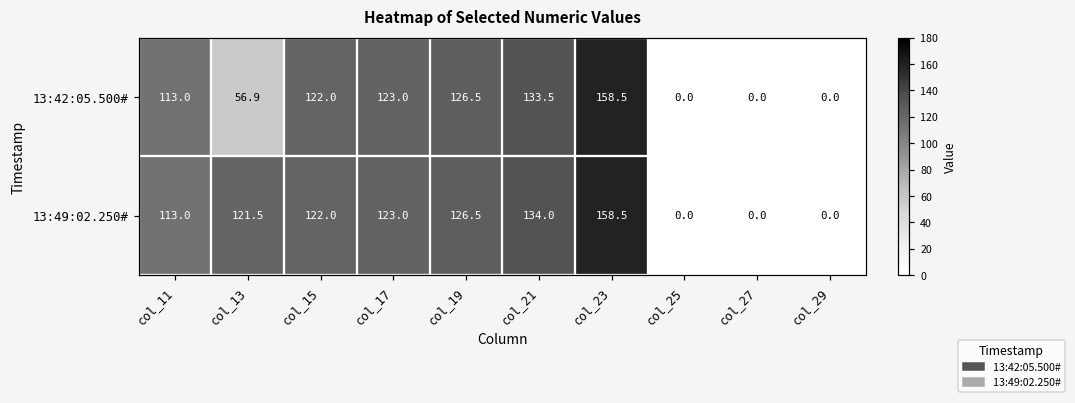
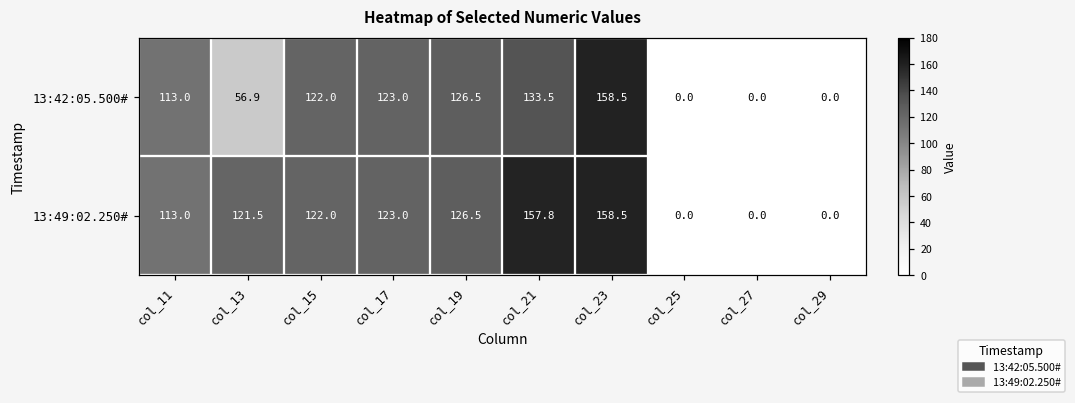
  {
    "13:42:05.500#": {
      "col_11": 113.0,
      "col_13": 56.9,
      "col_15": 122.0,
      "col_17": 123.0,
      "col_19": 126.5,
      "col_21": 133.5,
      "col_23": 158.5,
      "col_25": 0.0,
      "col_27": 0.0,
      "col_29": 0.0
    },
    "13:49:02.250#": {
      "col_11": 113.0,
      "col_13": 121.5,
      "col_15": 122.0,
      "col_17": 123.0,
      "col_19": 126.5,
-     "col_21": 134.0,
+     "col_21": 157.8,
      "col_23": 158.5,
      "col_25": 0.0,
      "col_27": 0.0,
      "col_29": 0.0
    }
  }
